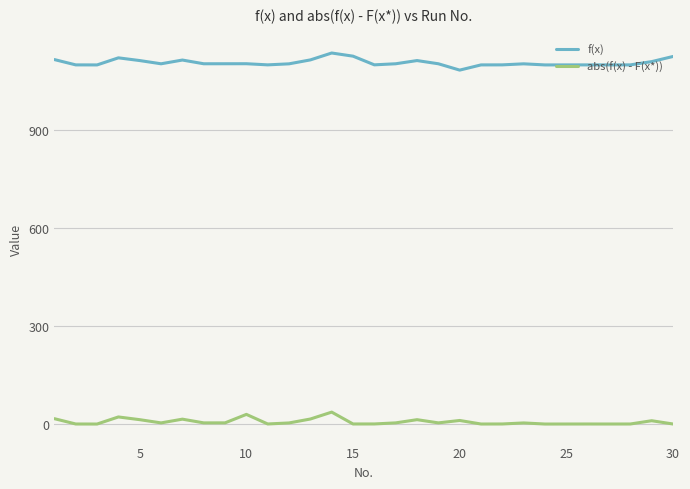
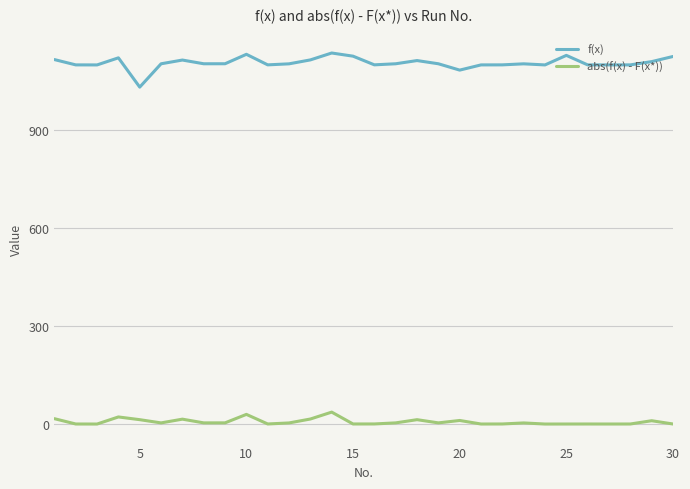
  {
    "f(x)": {
-     "5": 1110,
-     "10": 1100,
+     "5": 1030,
+     "10": 1130,
      "15": 1130,
      "20": 1080,
-     "25": 1100,
+     "25": 1130,
      "30": 1130
    },
    "abs(f(x) - F(x*))": {
      "5": 10,
      "10": 30,
      "15": 0,
      "20": 10,
      "25": 0,
      "30": 0
    }
  }
